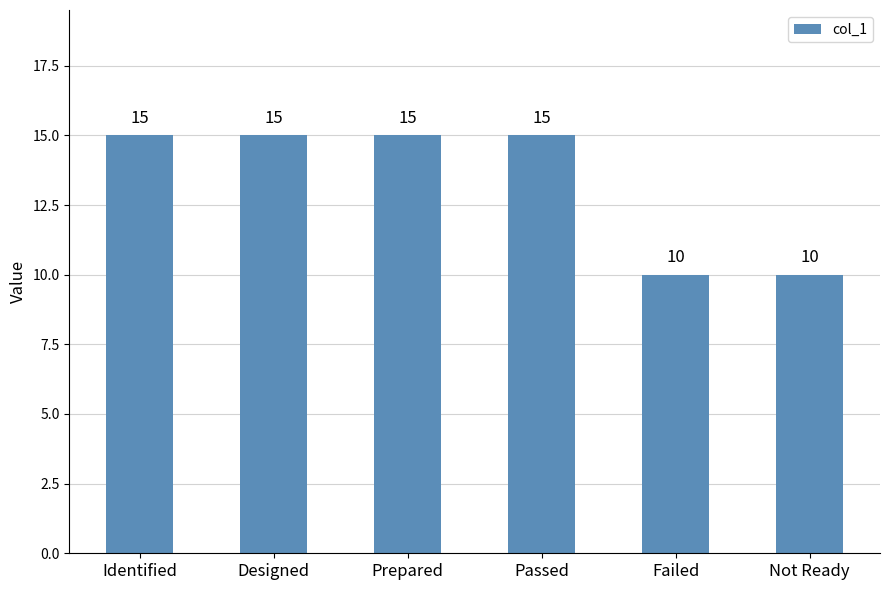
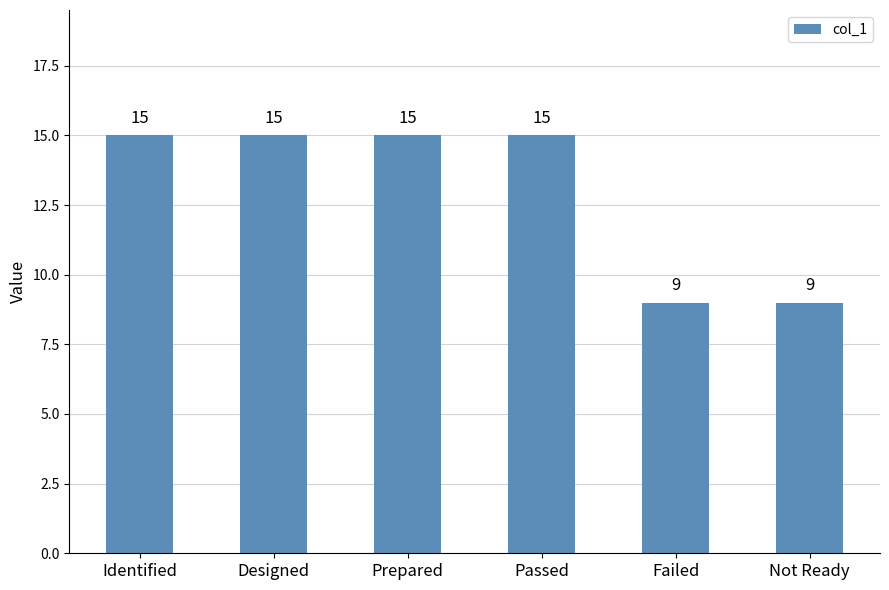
  {
    "Identified": 15,
    "Designed": 15,
    "Prepared": 15,
    "Passed": 15,
-   "Failed": 10,
-   "Not Ready": 10
+   "Failed": 9,
+   "Not Ready": 9
  }
